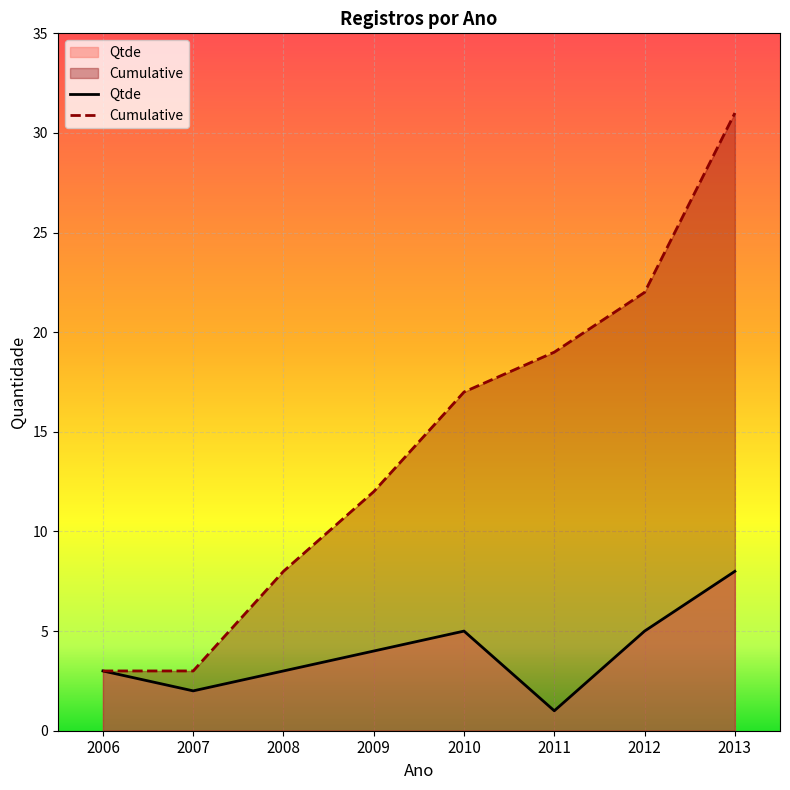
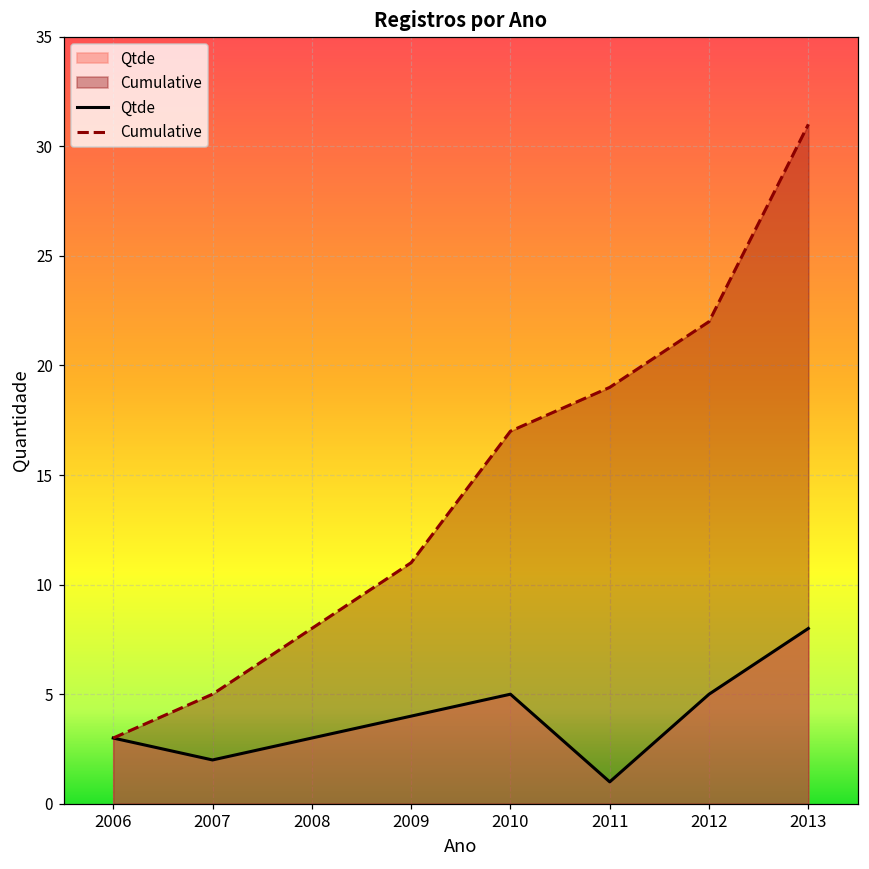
  {
    "Cumulative": {
-     "2007": 3,
+     "2007": 5,
      "2008": 8,
-     "2009": 12,
+     "2009": 11,
      "2010": 17,
      "2011": 19,
      "2012": 22,
      "2013": 31
    }
  }
